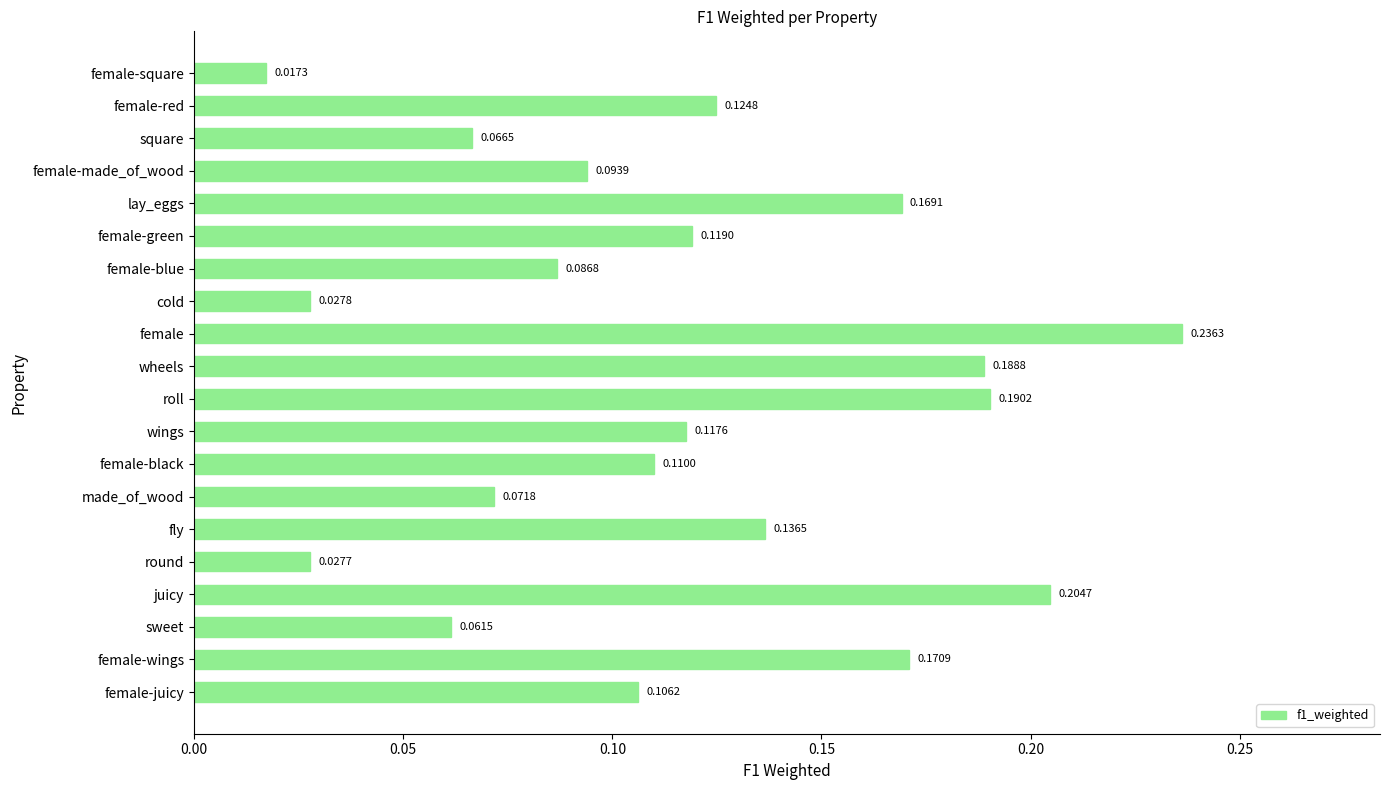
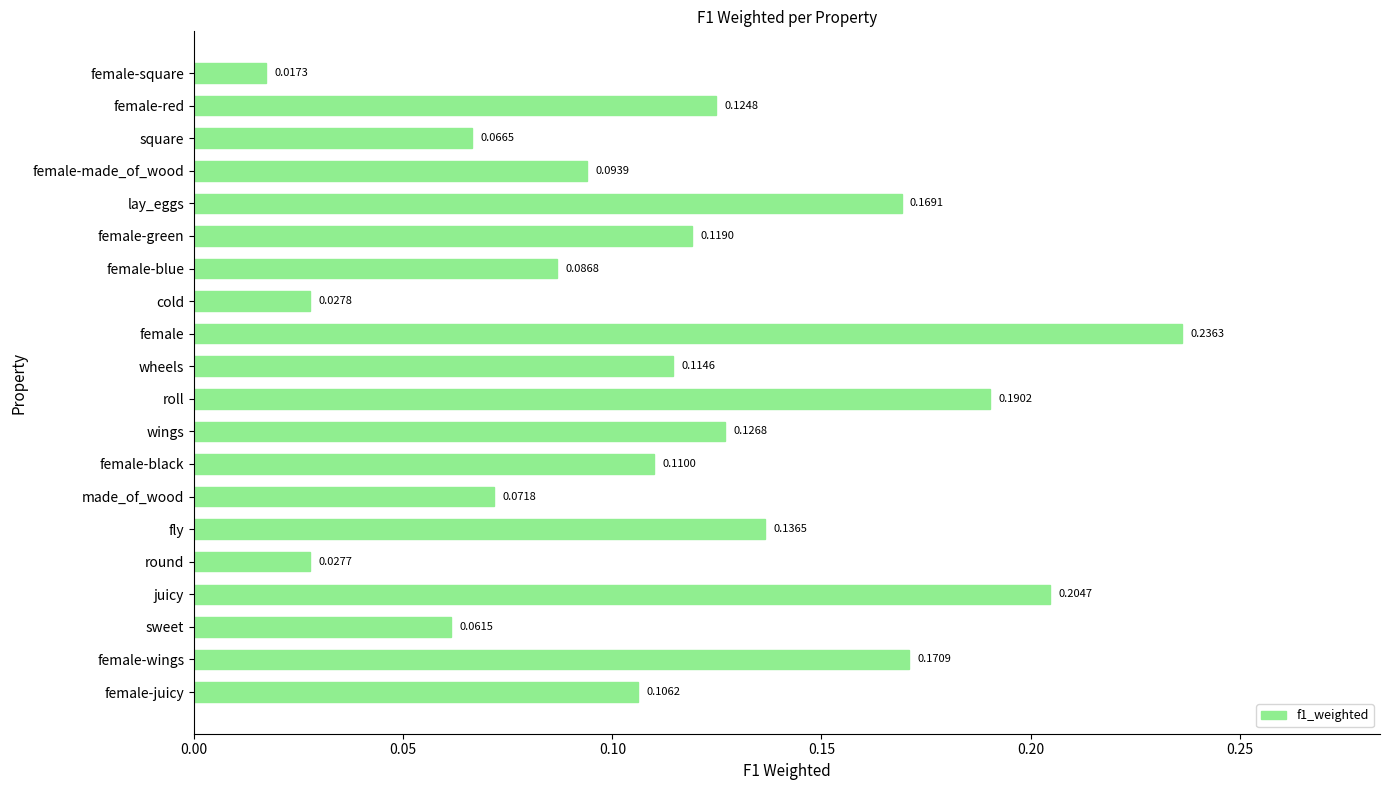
  {
    "female-square": 0.0173,
    "female-red": 0.1248,
    "square": 0.0665,
    "female-made_of_wood": 0.0939,
    "lay_eggs": 0.1691,
    "female-green": 0.1190,
    "female-blue": 0.0868,
    "cold": 0.0278,
    "female": 0.2363,
-   "wheels": 0.1888,
+   "wheels": 0.1146,
    "roll": 0.1902,
-   "wings": 0.1176,
+   "wings": 0.1268,
    "female-black": 0.1100,
    "made_of_wood": 0.0718,
    "fly": 0.1365,
    "round": 0.0277,
    "juicy": 0.2047,
    "sweet": 0.0615,
    "female-wings": 0.1709,
    "female-juicy": 0.1062
  }
